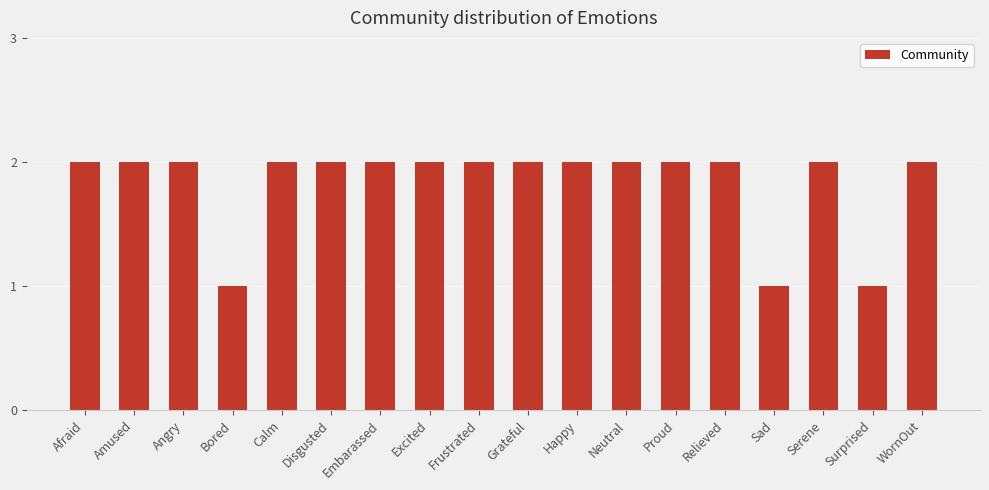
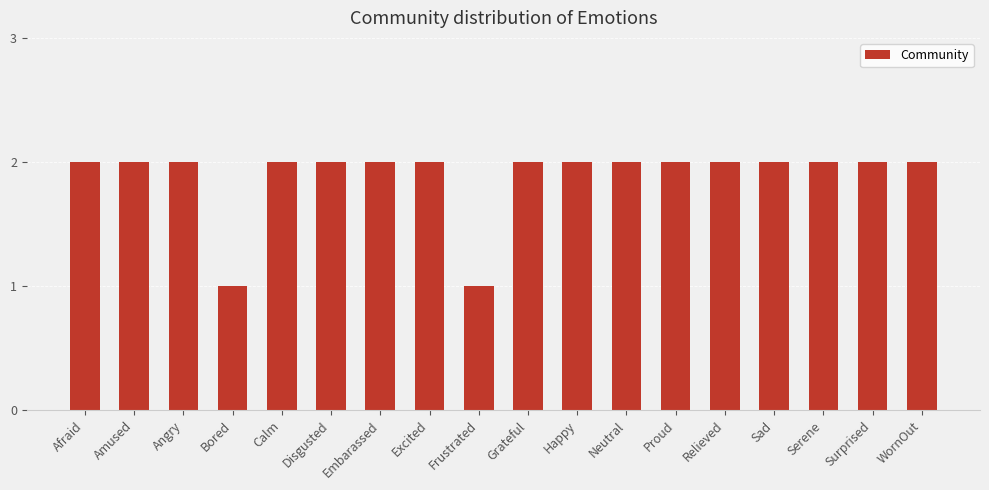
  {
    "Afraid": 2,
    "Amused": 2,
    "Angry": 2,
    "Bored": 1,
    "Calm": 2,
    "Disgusted": 2,
    "Embarassed": 2,
    "Excited": 2,
-   "Frustrated": 2,
+   "Frustrated": 1,
    "Grateful": 2,
    "Happy": 2,
    "Neutral": 2,
    "Proud": 2,
    "Relieved": 2,
-   "Sad": 1,
+   "Sad": 2,
    "Serene": 2,
-   "Surprised": 1,
+   "Surprised": 2,
    "WornOut": 2
  }
